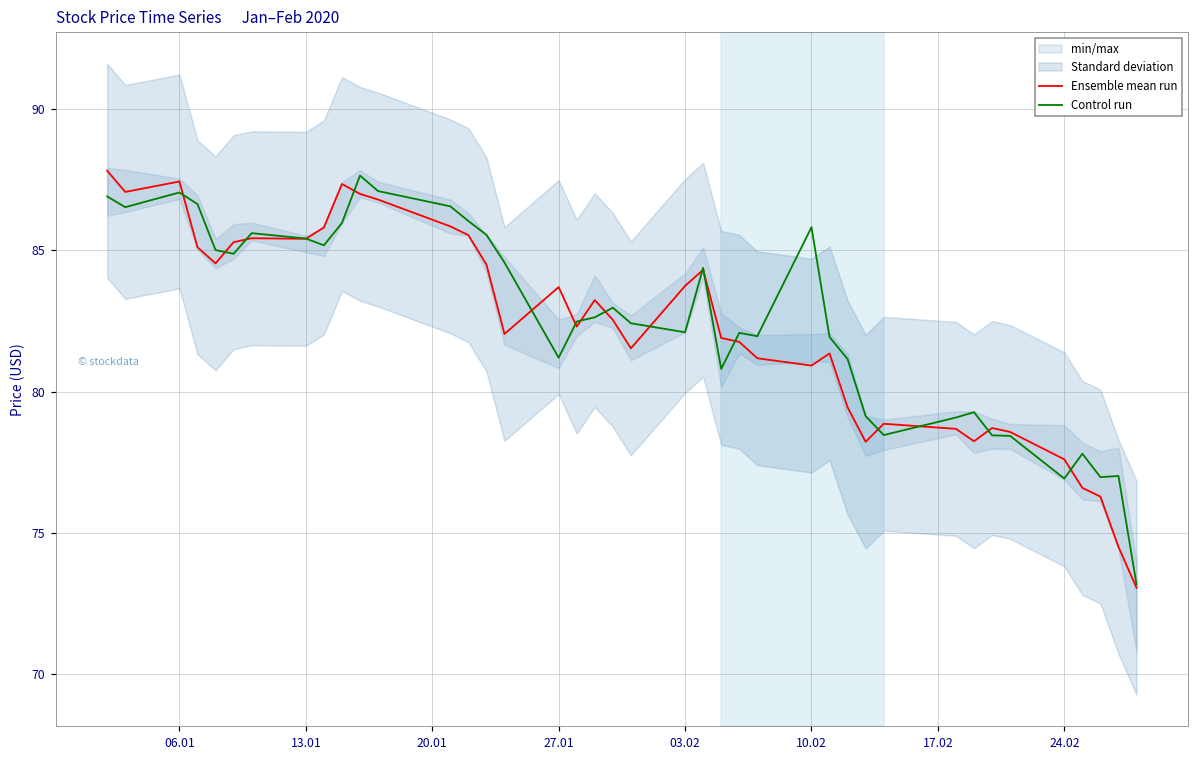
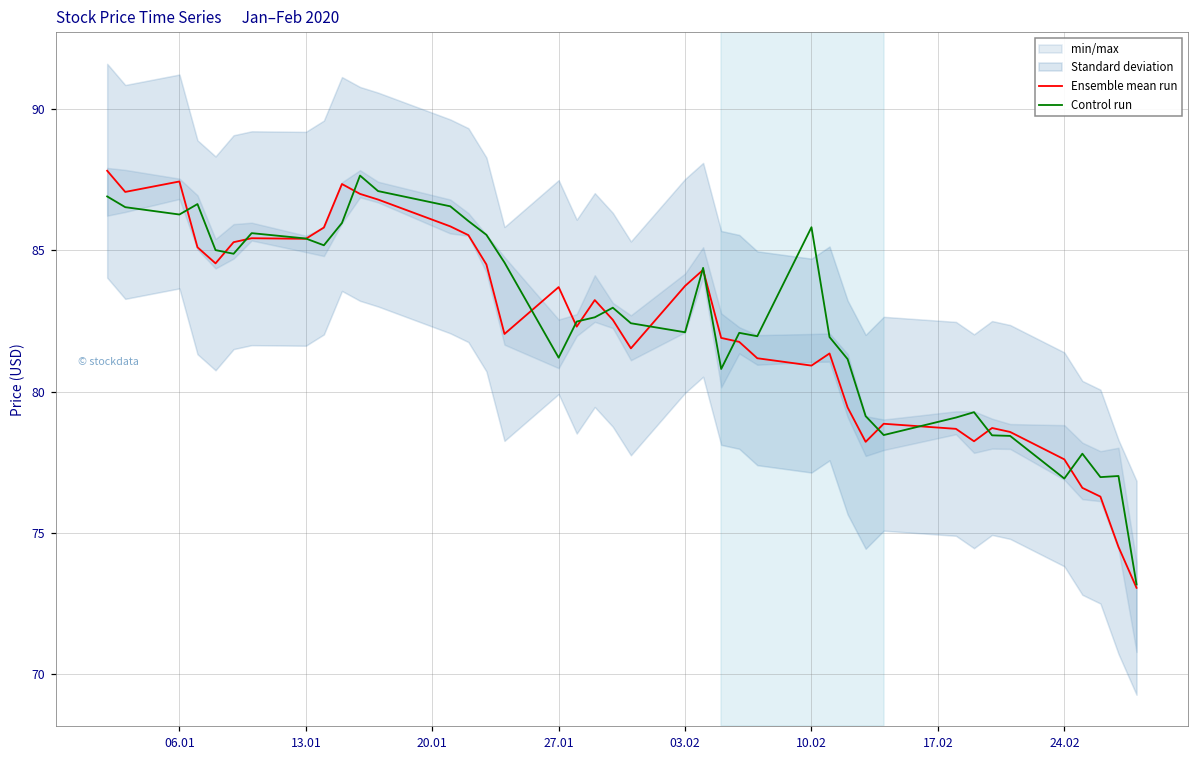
  {
    "Ensemble mean run": {
      "06.01": 87.4,
      "27.01": 83.7,
      "03.02": 83.7,
      "10.02": 80.9,
      "24.02": 77.6
    },
    "Control run": {
-     "06.01": 87.1,
+     "06.01": 86.3,
      "27.01": 81.2,
      "03.02": 82.1,
      "10.02": 85.8,
      "24.02": 76.9
    }
  }
